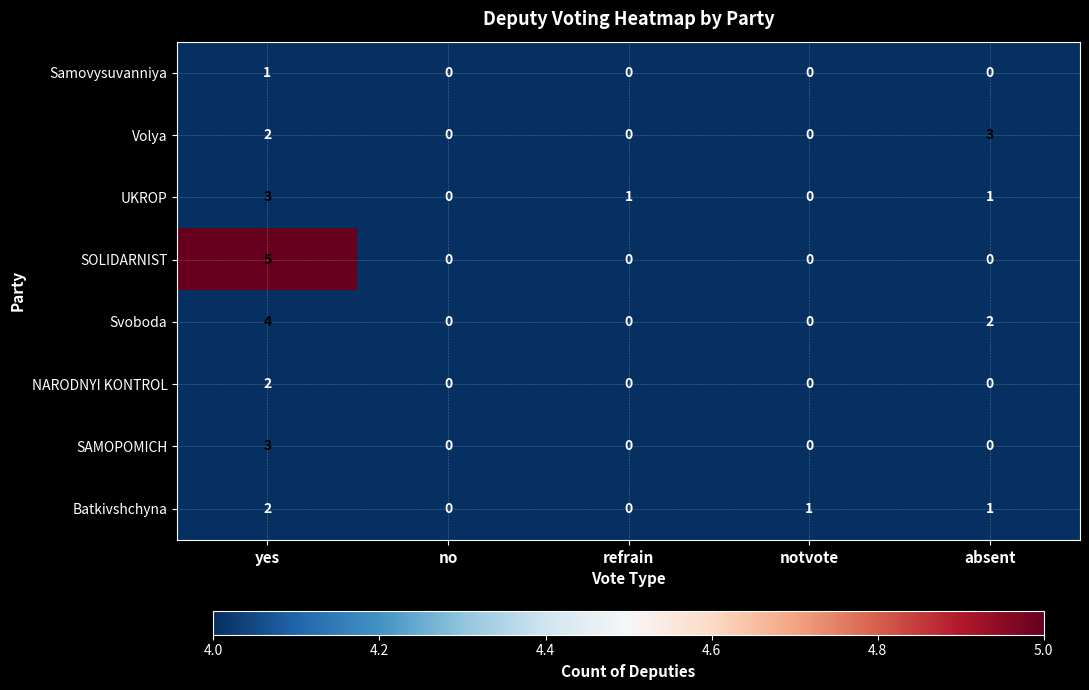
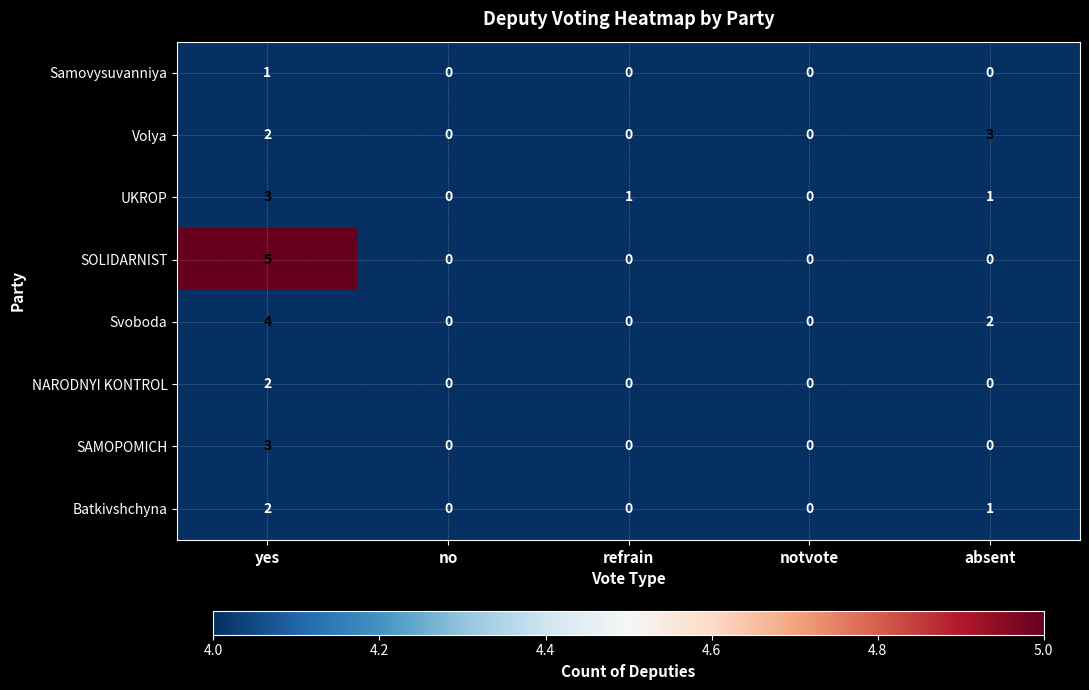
  {
    "Samovysuvanniya": {
      "yes": 1,
      "no": 0,
      "refrain": 0,
      "notvote": 0,
      "absent": 0
    },
    "Volya": {
      "yes": 2,
      "no": 0,
      "refrain": 0,
      "notvote": 0,
      "absent": 3
    },
    "UKROP": {
      "yes": 3,
      "no": 0,
      "refrain": 1,
      "notvote": 0,
      "absent": 1
    },
    "SOLIDARNIST": {
      "yes": 5,
      "no": 0,
      "refrain": 0,
      "notvote": 0,
      "absent": 0
    },
    "Svoboda": {
      "yes": 4,
      "no": 0,
      "refrain": 0,
      "notvote": 0,
      "absent": 2
    },
    "NARODNYI KONTROL": {
      "yes": 2,
      "no": 0,
      "refrain": 0,
      "notvote": 0,
      "absent": 0
    },
    "SAMOPOMICH": {
      "yes": 3,
      "no": 0,
      "refrain": 0,
      "notvote": 0,
      "absent": 0
    },
    "Batkivshchyna": {
      "yes": 2,
      "no": 0,
      "refrain": 0,
-     "notvote": 1,
+     "notvote": 0,
      "absent": 1
    }
  }
